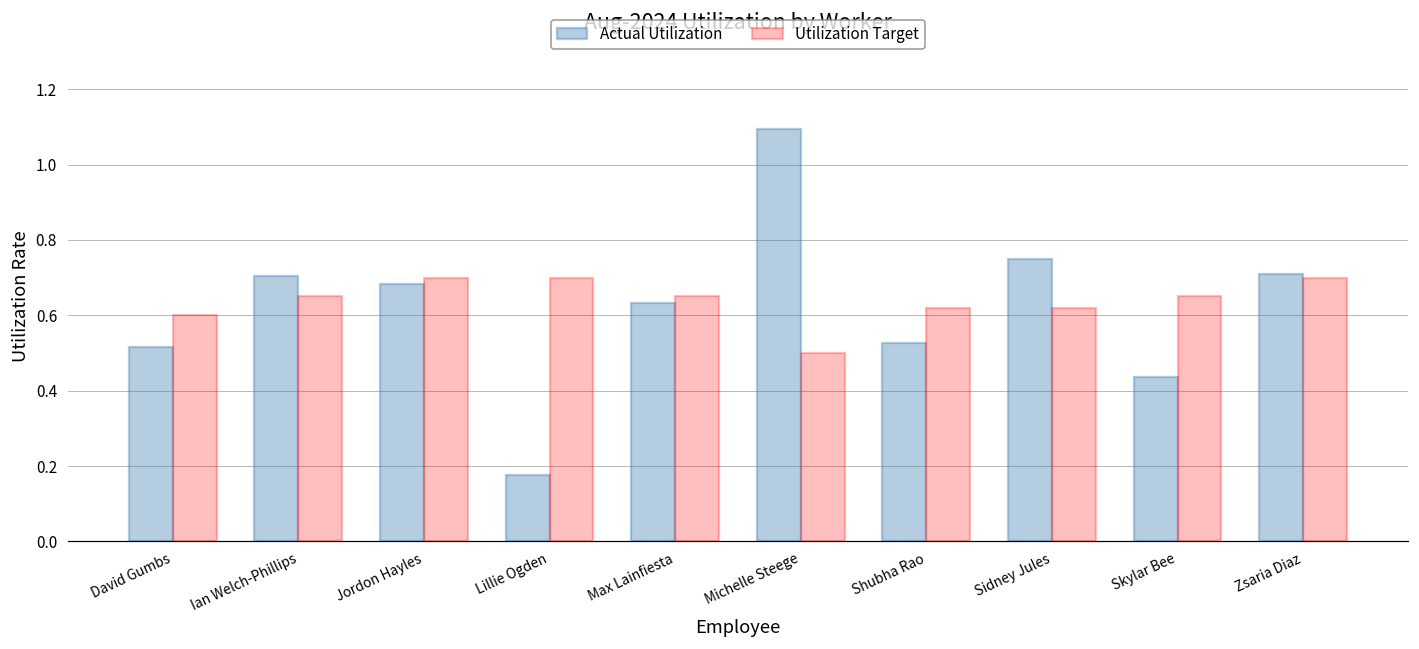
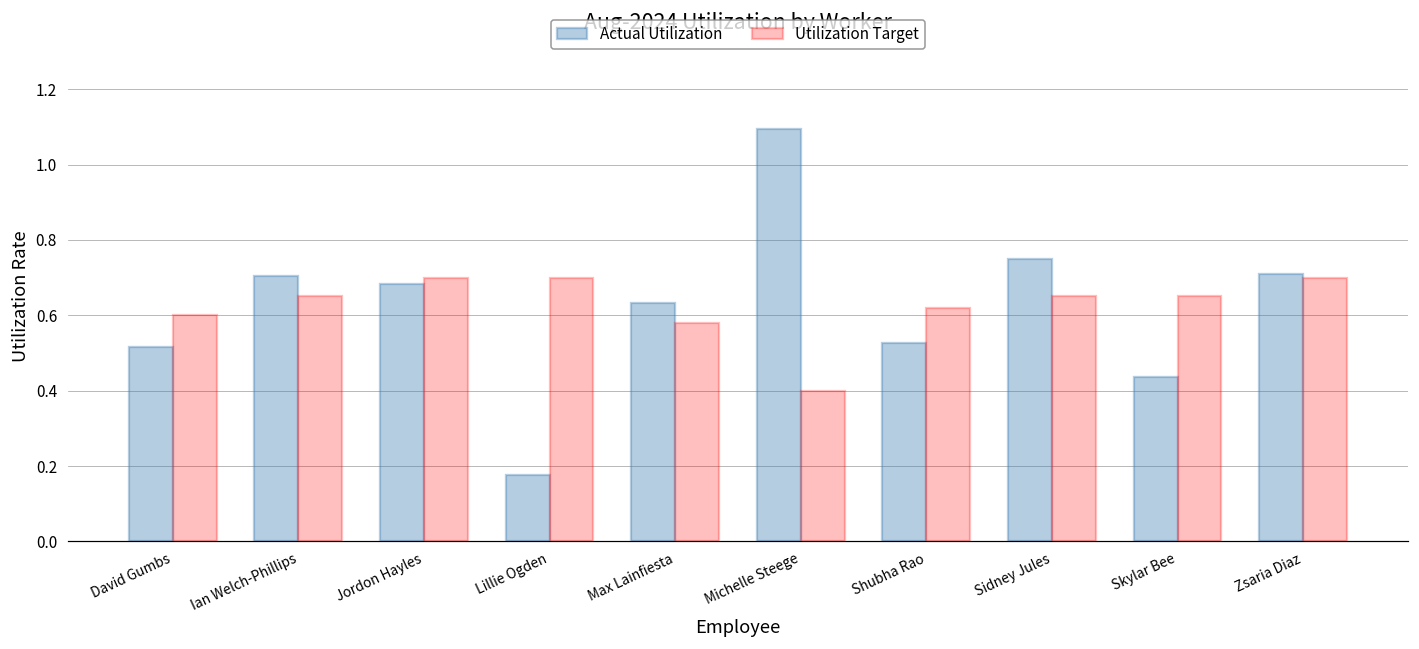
  {
    "Actual Utilization": {
      "David Gumbs": 0.52,
      "Ian Welch-Phillips": 0.70,
      "Jordon Hayles": 0.68,
      "Lillie Ogden": 0.17,
      "Max Lainfiesta": 0.63,
      "Michelle Steege": 1.09,
      "Shubha Rao": 0.53,
      "Sidney Jules": 0.75,
      "Skylar Bee": 0.44,
      "Zsaria Diaz": 0.71
    },
    "Utilization Target": {
      "David Gumbs": 0.60,
      "Ian Welch-Phillips": 0.65,
      "Jordon Hayles": 0.70,
      "Lillie Ogden": 0.70,
-     "Max Lainfiesta": 0.65,
-     "Michelle Steege": 0.5,
+     "Max Lainfiesta": 0.58,
+     "Michelle Steege": 0.4,
      "Shubha Rao": 0.62,
-     "Sidney Jules": 0.62,
+     "Sidney Jules": 0.65,
      "Skylar Bee": 0.65,
      "Zsaria Diaz": 0.70
    }
  }
